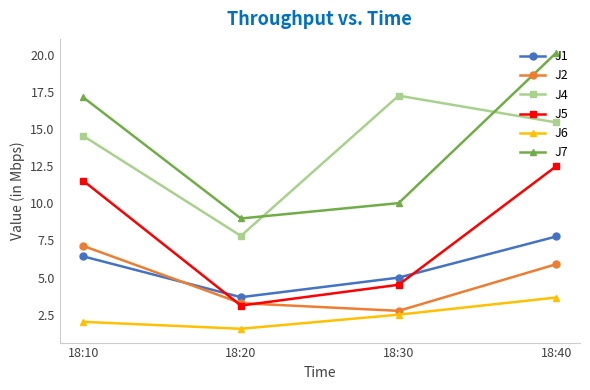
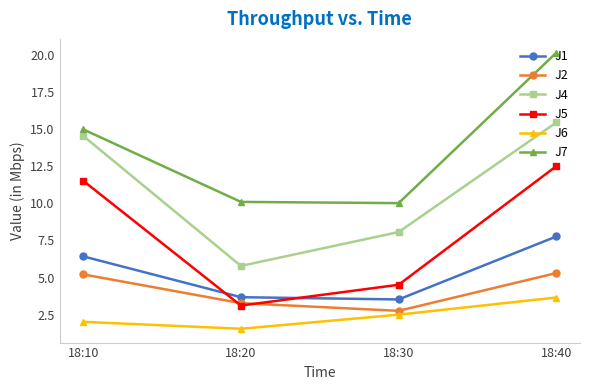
  {
    "J1": {
      "18:10": 6.4,
      "18:20": 3.7,
-     "18:30": 5.0,
+     "18:30": 3.5,
      "18:40": 7.8
    },
    "J2": {
-     "18:10": 7.1,
+     "18:10": 5.2,
      "18:30": 2.7,
-     "18:40": 5.9
+     "18:40": 5.3
    },
    "J4": {
      "18:10": 14.6,
-     "18:20": 7.8,
-     "18:30": 17.3,
+     "18:20": 5.8,
+     "18:30": 8.1,
      "18:40": 15.5
    },
    "J5": {
      "18:10": 11.5,
      "18:30": 4.5,
      "18:40": 12.5
    },
    "J6": {
      "18:10": 2.0,
      "18:20": 1.5,
      "18:30": 2.5,
      "18:40": 3.7
    },
    "J7": {
-     "18:10": 17.2,
-     "18:20": 9.0,
+     "18:10": 15.0,
+     "18:20": 10.1,
      "18:30": 10.0,
      "18:40": 20.2
    }
  }
